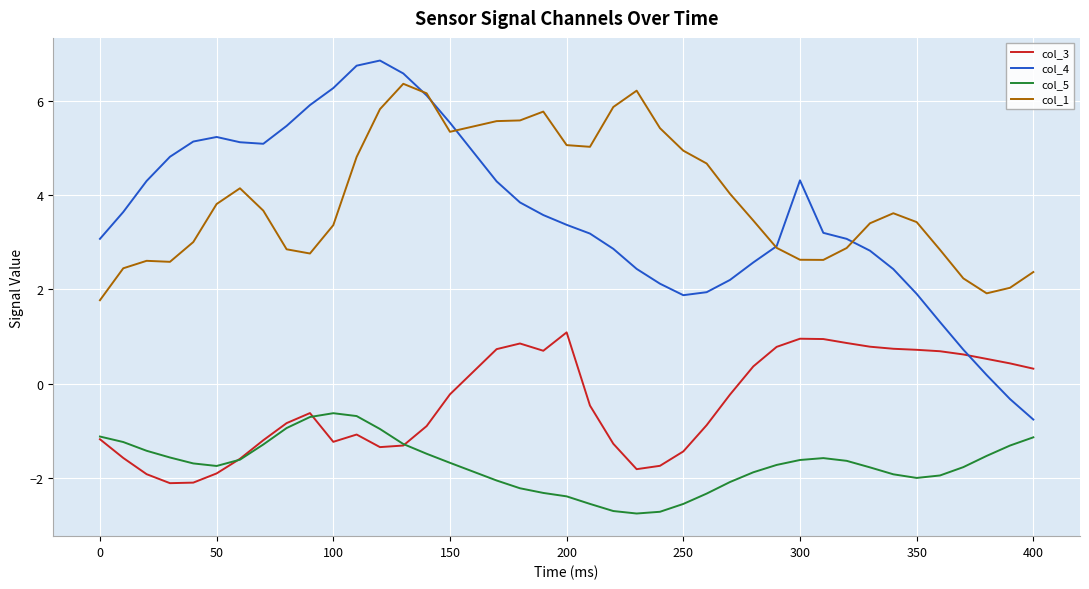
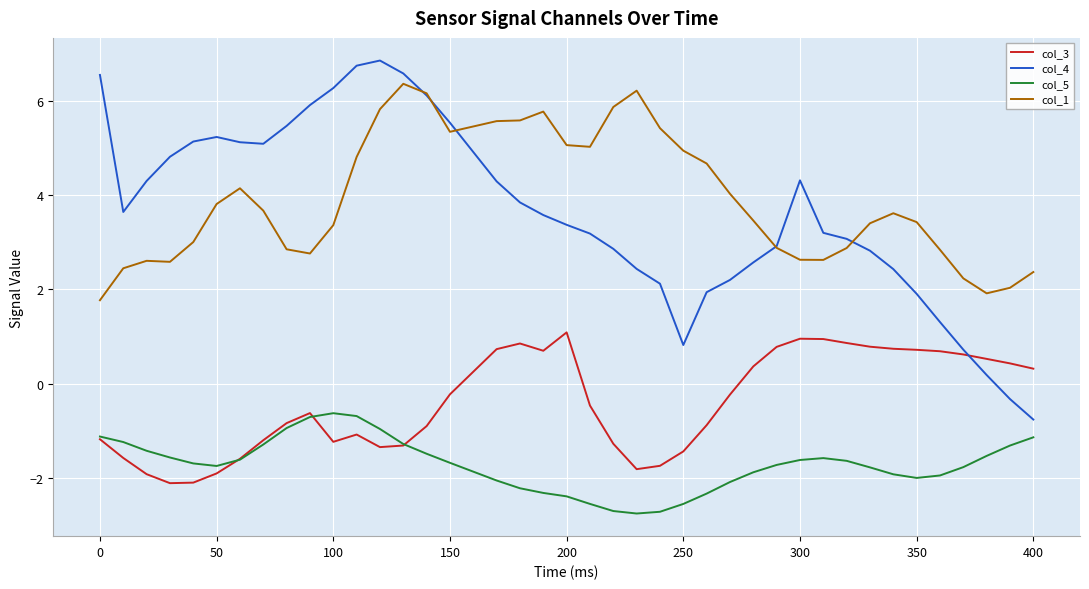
  {
    "col_3": {
      "0": -1.2,
      "50": -1.9,
      "100": -1.2,
      "150": -0.2,
      "200": 1.1,
      "250": -1.4,
      "300": 1.0,
      "350": 0.7,
      "400": 0.3
    },
    "col_4": {
-     "0": 3.1,
+     "0": 6.6,
      "50": 5.2,
      "100": 6.3,
      "150": 5.5,
      "200": 3.4,
-     "250": 1.9,
+     "250": 0.8,
      "300": 4.3,
      "350": 1.9,
      "400": -0.8
    },
    "col_5": {
      "0": -1.1,
      "50": -1.8,
      "100": -0.6,
      "150": -1.7,
      "200": -2.4,
      "250": -2.6,
      "300": -1.6,
      "350": -2.0,
      "400": -1.1
    },
    "col_1": {
      "0": 1.8,
      "50": 3.8,
      "100": 3.4,
      "150": 5.4,
      "200": 5.1,
      "250": 4.9,
      "300": 2.6,
      "350": 3.4,
      "400": 2.4
    }
  }
